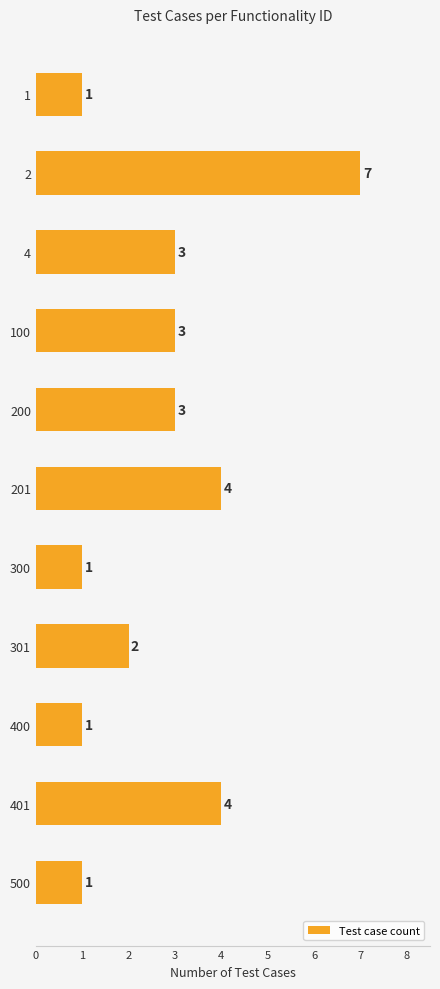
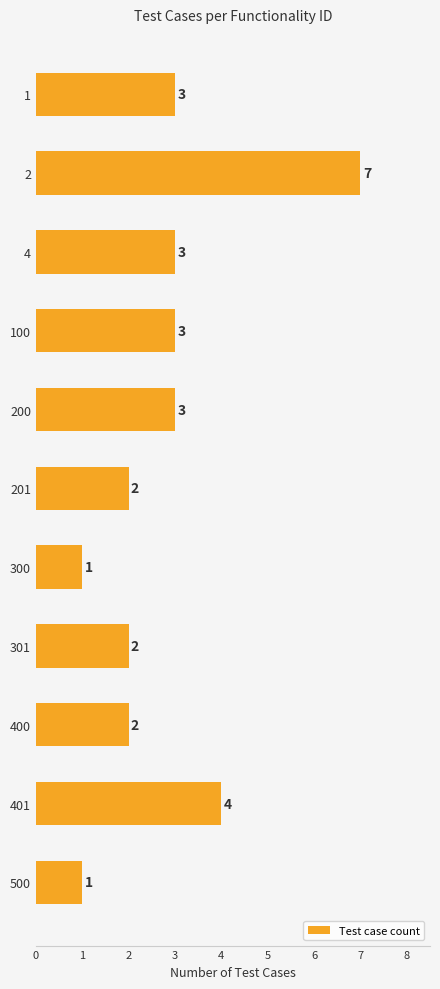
  {
-   "1": 1,
+   "1": 3,
    "2": 7,
    "4": 3,
    "100": 3,
    "200": 3,
-   "201": 4,
+   "201": 2,
    "300": 1,
    "301": 2,
-   "400": 1,
+   "400": 2,
    "401": 4,
    "500": 1
  }
